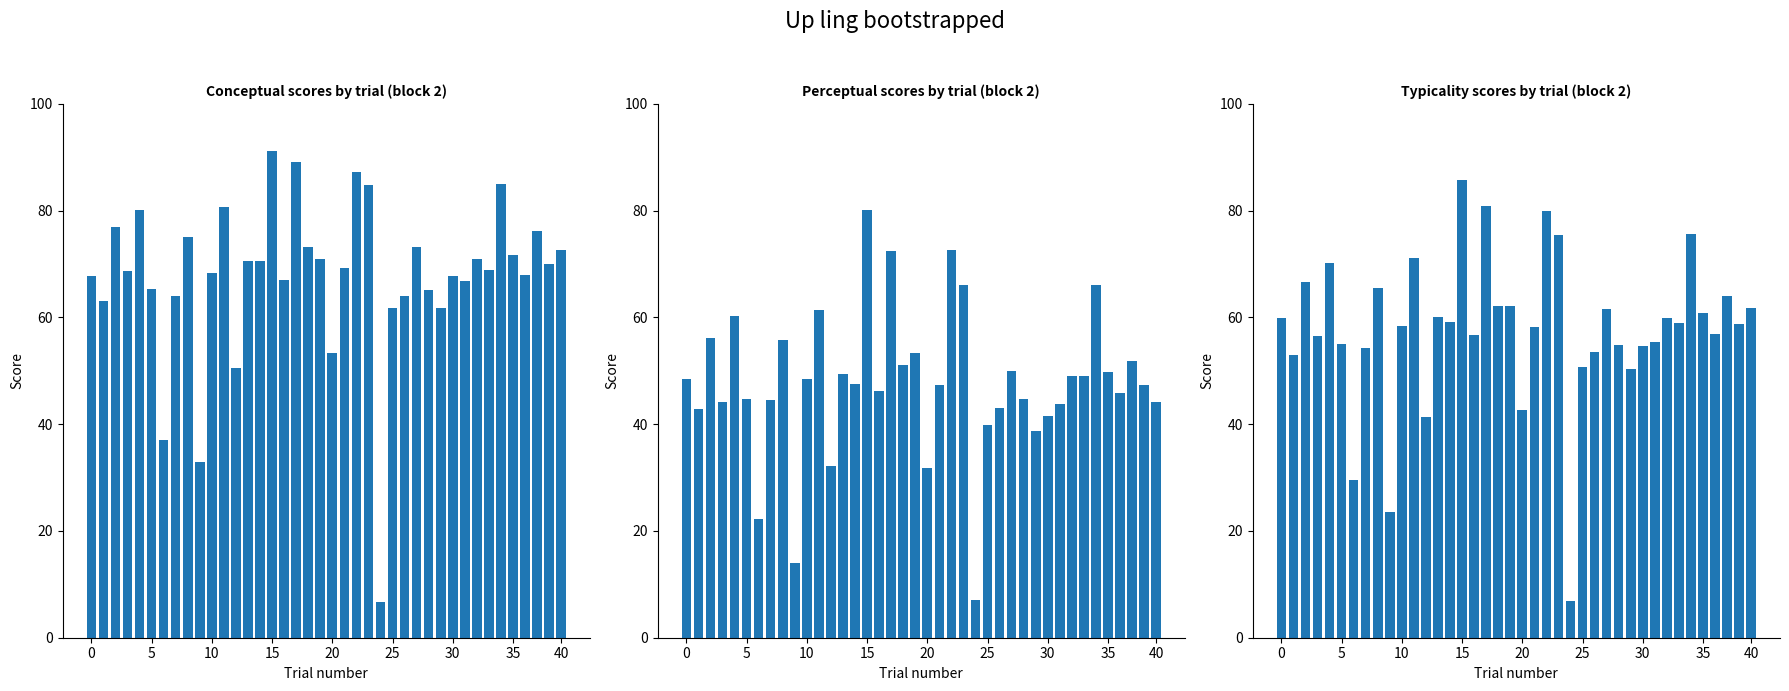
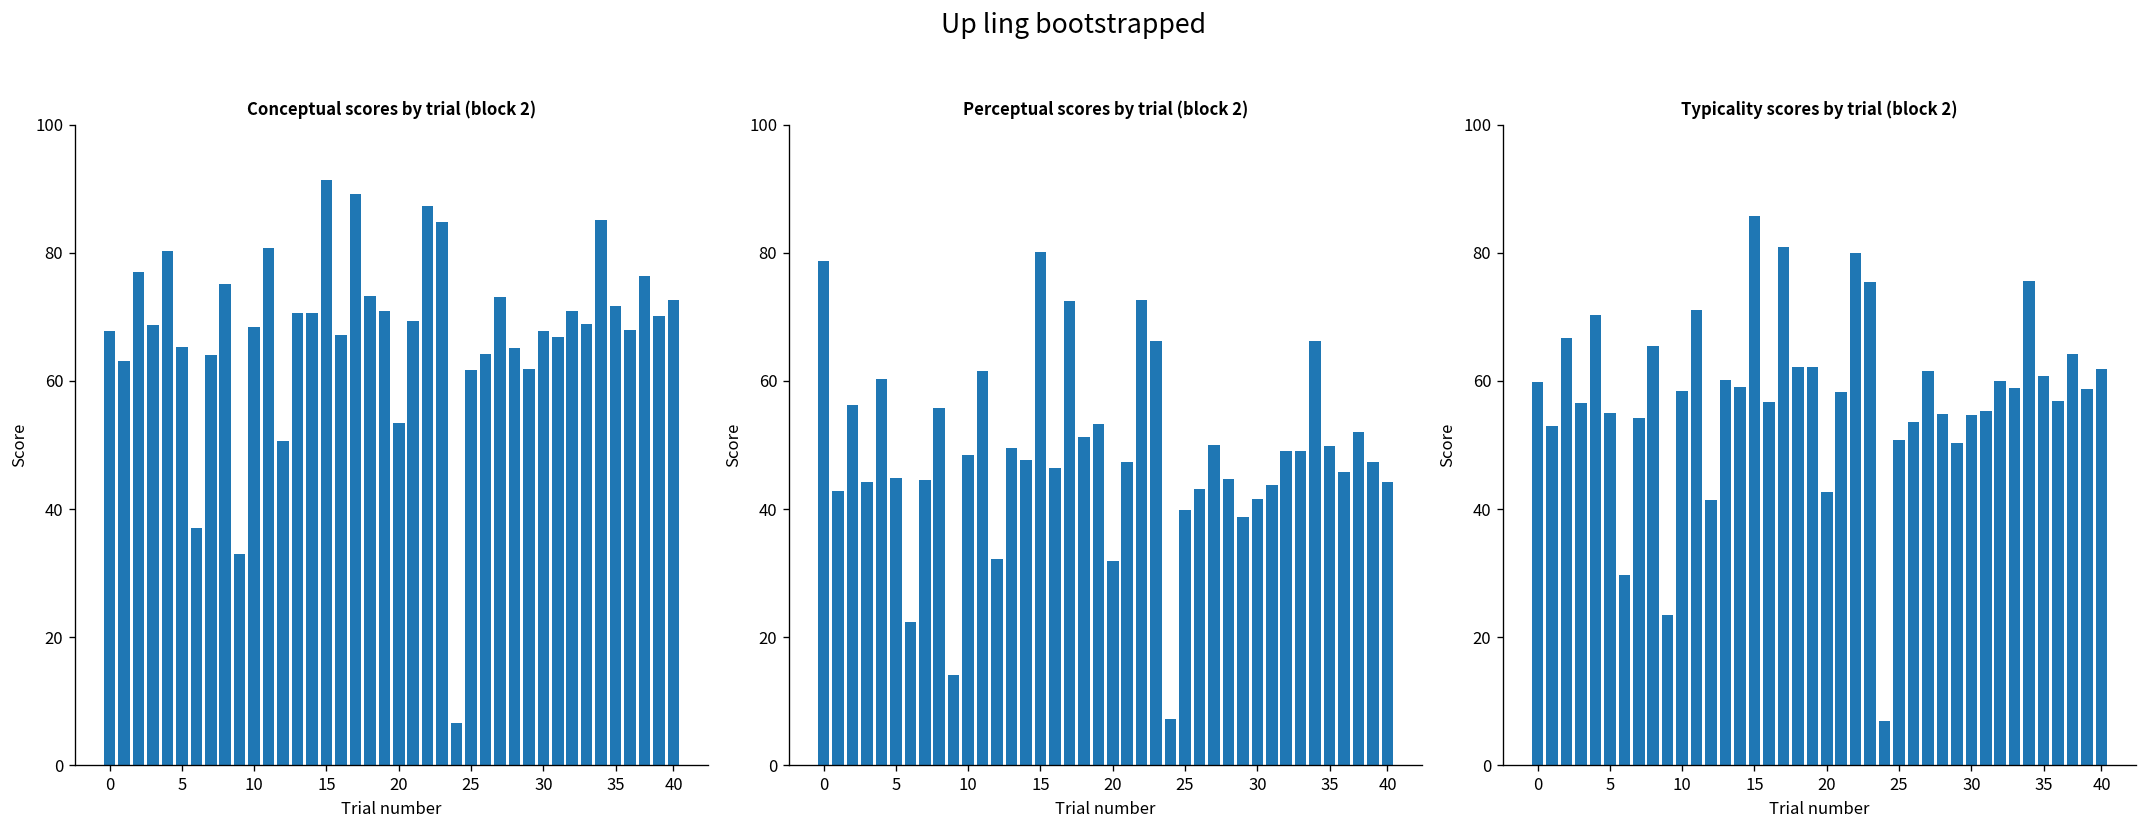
  {
    "Conceptual scores by trial (block 2)": {
      "0": 68,
      "40": 73
    },
    "Perceptual scores by trial (block 2)": {
-     "0": 49,
+     "0": 79,
      "40": 44
    },
    "Typicality scores by trial (block 2)": {
      "0": 60,
      "40": 62
    }
  }
